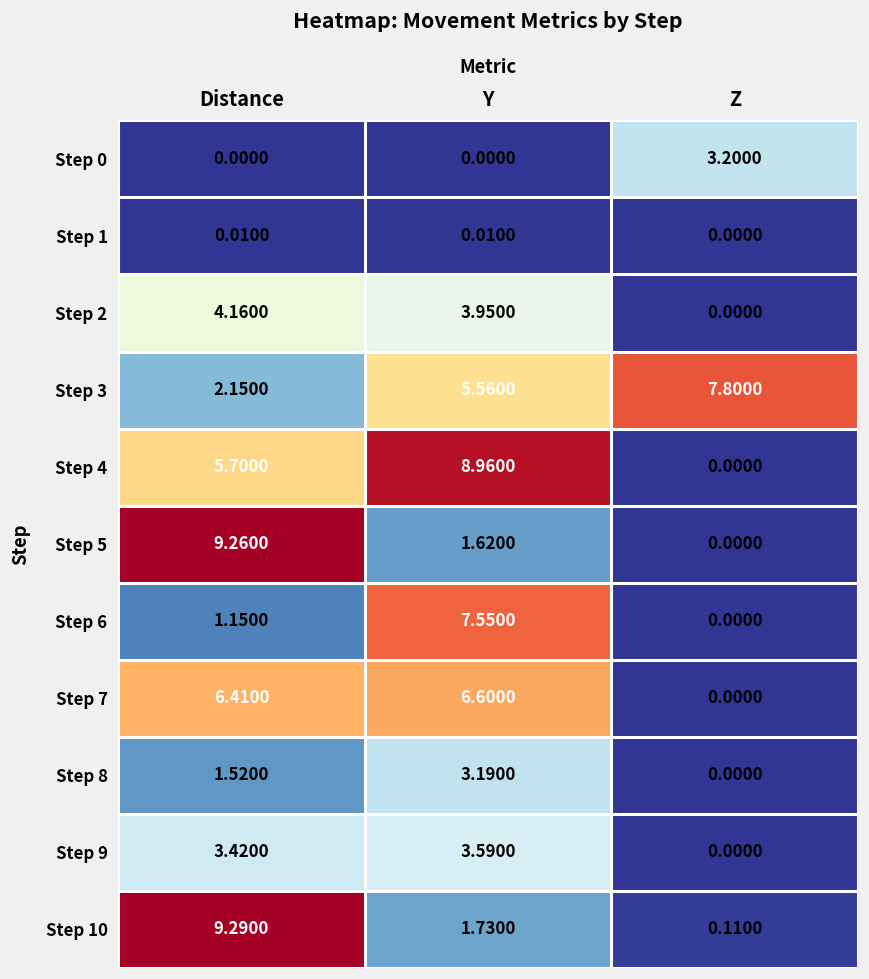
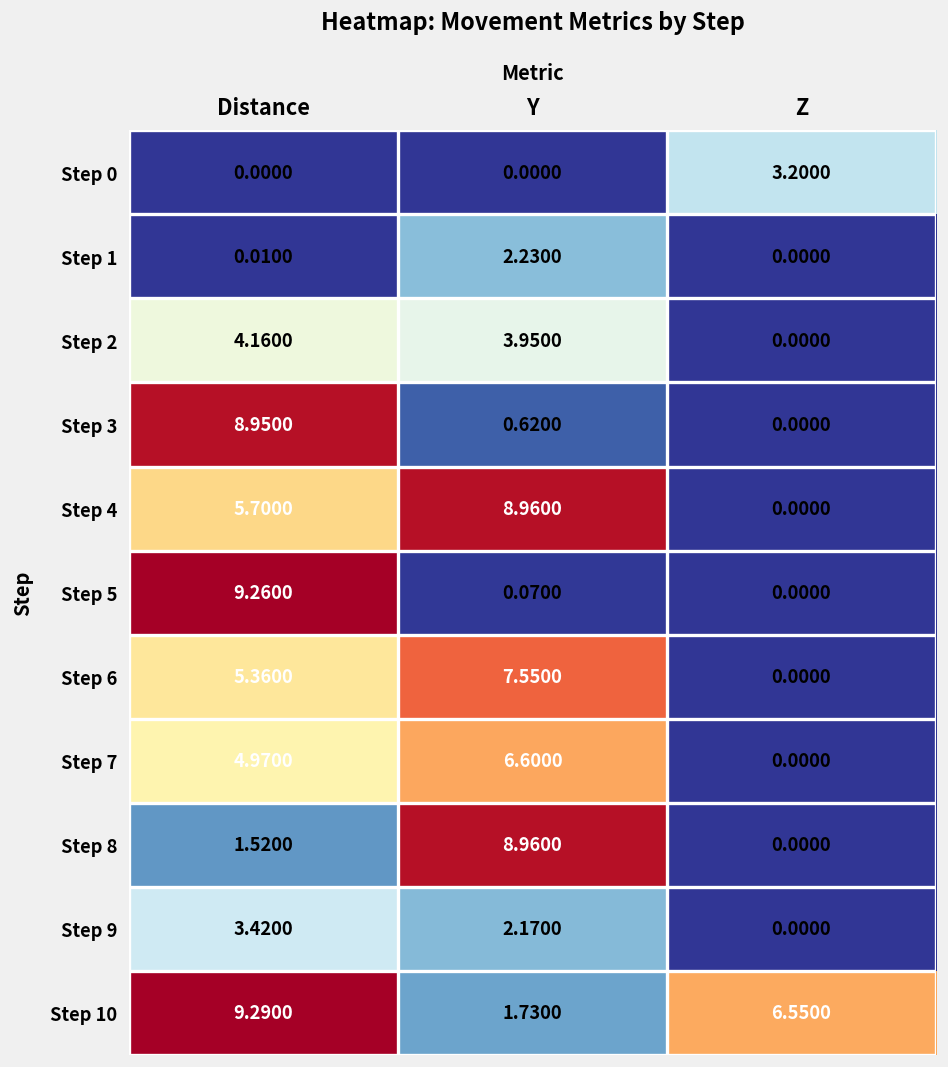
  {
    "Step 0": {
      "Distance": 0.0000,
      "Y": 0.0000,
      "Z": 3.2000
    },
    "Step 1": {
      "Distance": 0.0100,
-     "Y": 0.0100,
+     "Y": 2.2300,
      "Z": 0.0000
    },
    "Step 2": {
      "Distance": 4.1600,
      "Y": 3.9500,
      "Z": 0.0000
    },
    "Step 3": {
-     "Distance": 2.1500,
-     "Y": 5.5600,
-     "Z": 7.8000
+     "Distance": 8.9500,
+     "Y": 0.6200,
+     "Z": 0.0000
    },
    "Step 4": {
      "Distance": 5.7000,
      "Y": 8.9600,
      "Z": 0.0000
    },
    "Step 5": {
      "Distance": 9.2600,
-     "Y": 1.6200,
+     "Y": 0.0700,
      "Z": 0.0000
    },
    "Step 6": {
-     "Distance": 1.1500,
+     "Distance": 5.3600,
      "Y": 7.5500,
      "Z": 0.0000
    },
    "Step 7": {
-     "Distance": 6.4100,
+     "Distance": 4.9700,
      "Y": 6.6000,
      "Z": 0.0000
    },
    "Step 8": {
      "Distance": 1.5200,
-     "Y": 3.1900,
+     "Y": 8.9600,
      "Z": 0.0000
    },
    "Step 9": {
      "Distance": 3.4200,
-     "Y": 3.5900,
+     "Y": 2.1700,
      "Z": 0.0000
    },
    "Step 10": {
      "Distance": 9.2900,
      "Y": 1.7300,
-     "Z": 0.1100
+     "Z": 6.5500
    }
  }
